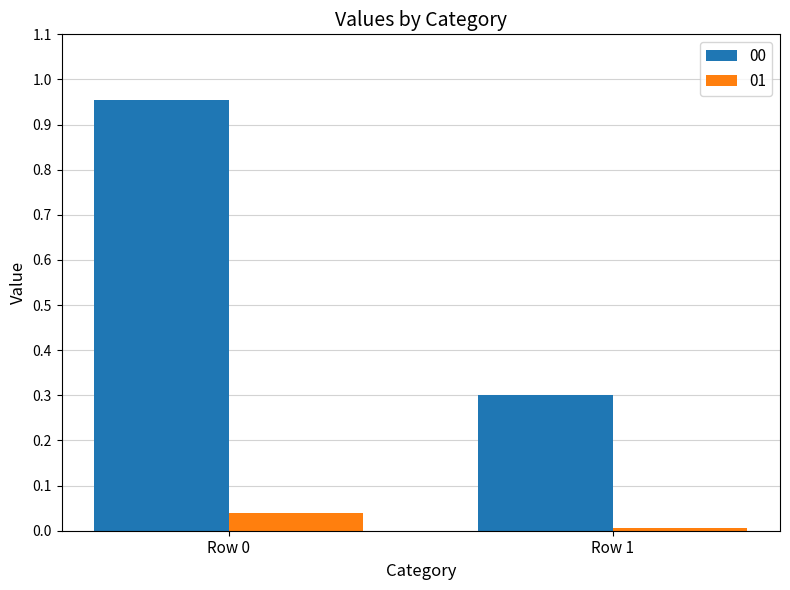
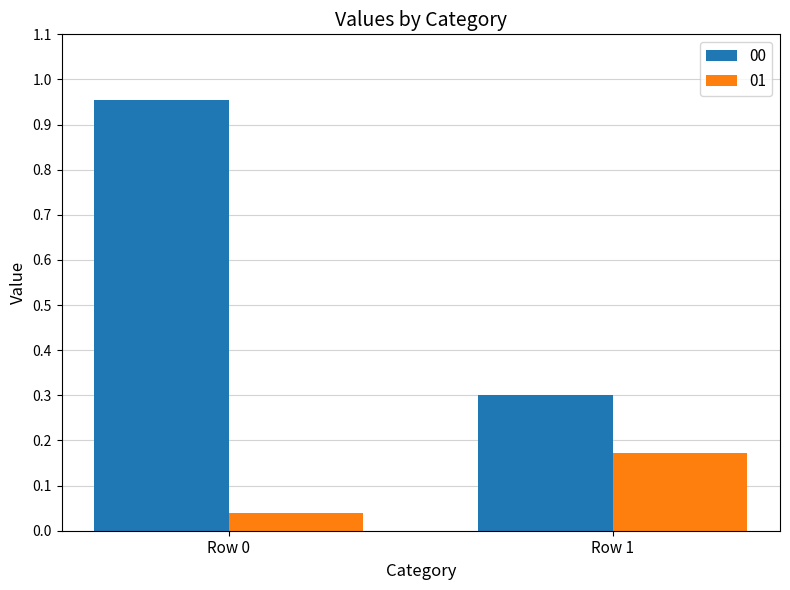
  {
    "00": {
      "Row 0": 0.95,
      "Row 1": 0.30
    },
    "01": {
      "Row 0": 0.04,
-     "Row 1": 0.01
+     "Row 1": 0.17
    }
  }
